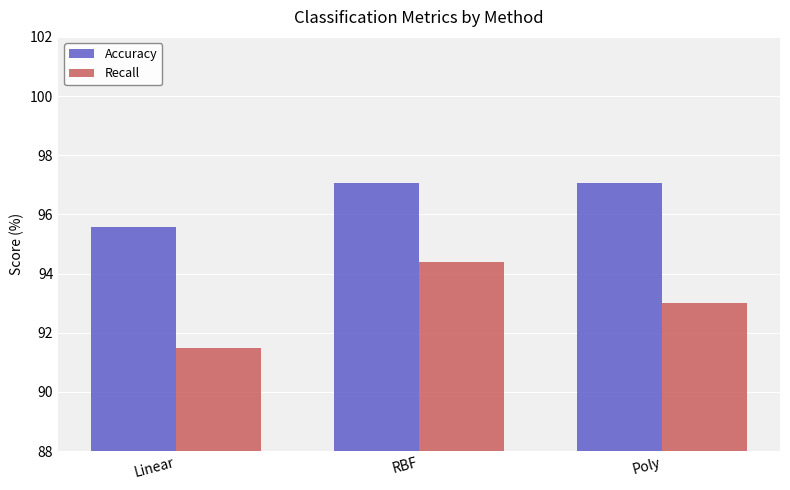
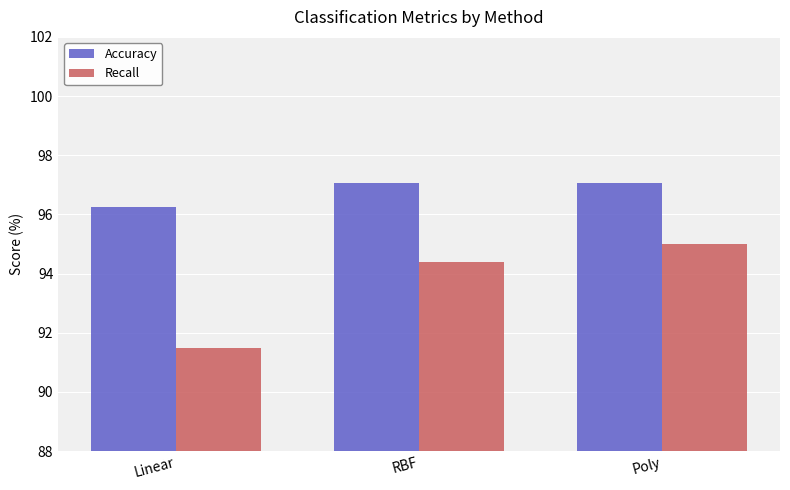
  {
    "Accuracy": {
-     "Linear": 95.6,
+     "Linear": 96.2,
      "RBF": 97.1,
      "Poly": 97.1
    },
    "Recall": {
      "Linear": 91.5,
      "RBF": 94.4,
-     "Poly": 93
+     "Poly": 95
    }
  }
